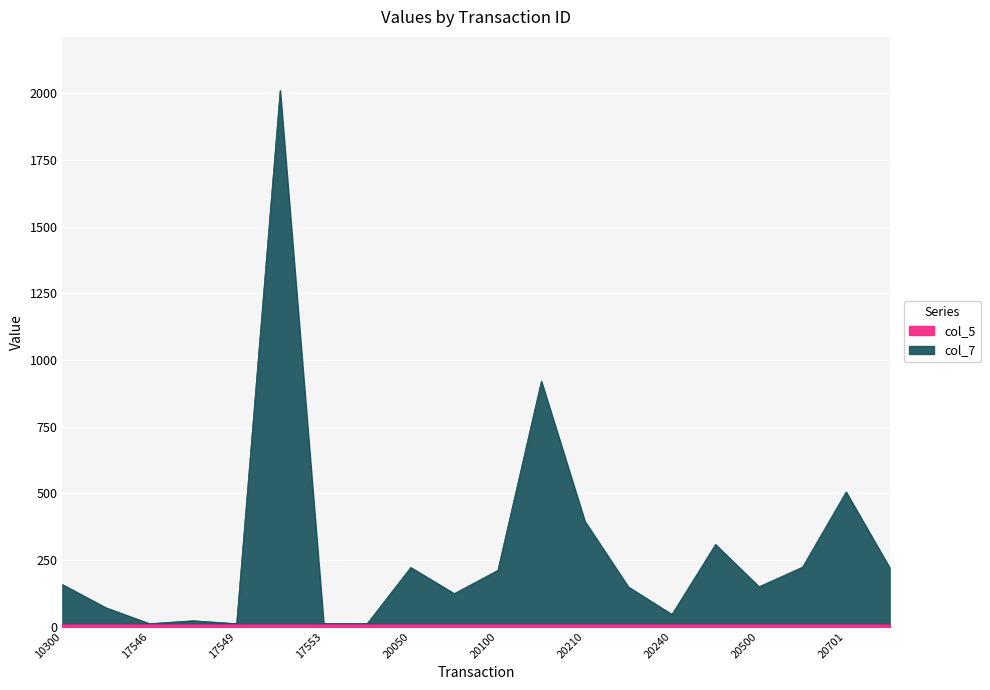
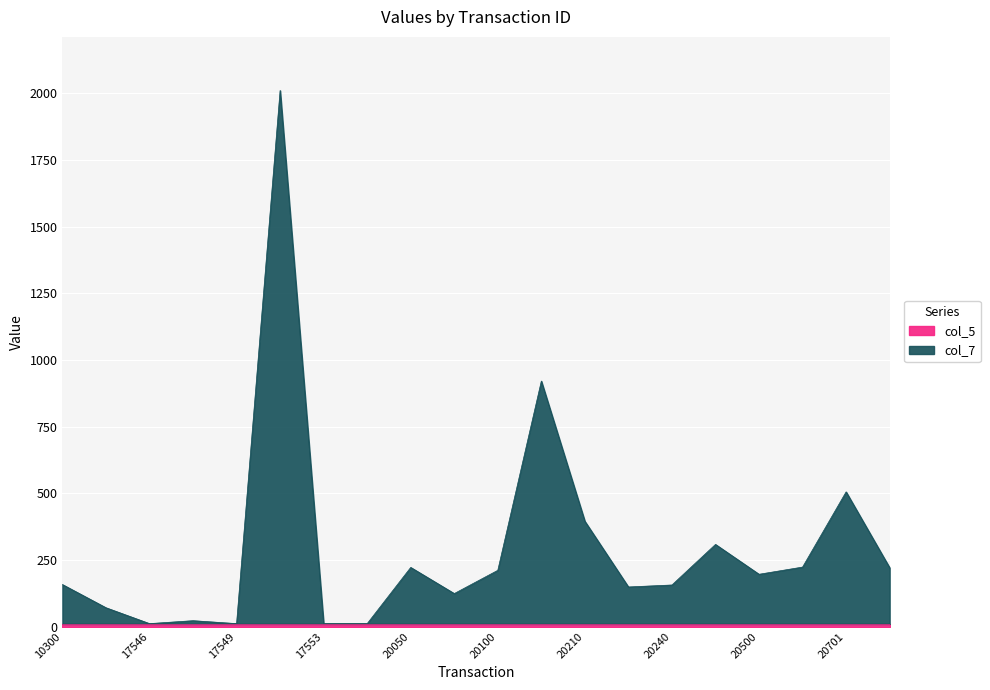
  {
    "col_5": {
      "10300": 10,
      "20050": 10,
      "20100": 10,
      "20210": 10,
      "20240": 10,
      "20500": 10,
      "20701": 10
    },
    "col_7": {
      "10300": 160,
      "20050": 220,
      "20100": 210,
      "20210": 390,
-     "20240": 50,
-     "20500": 150,
+     "20240": 160,
+     "20500": 200,
      "20701": 510
    }
  }
